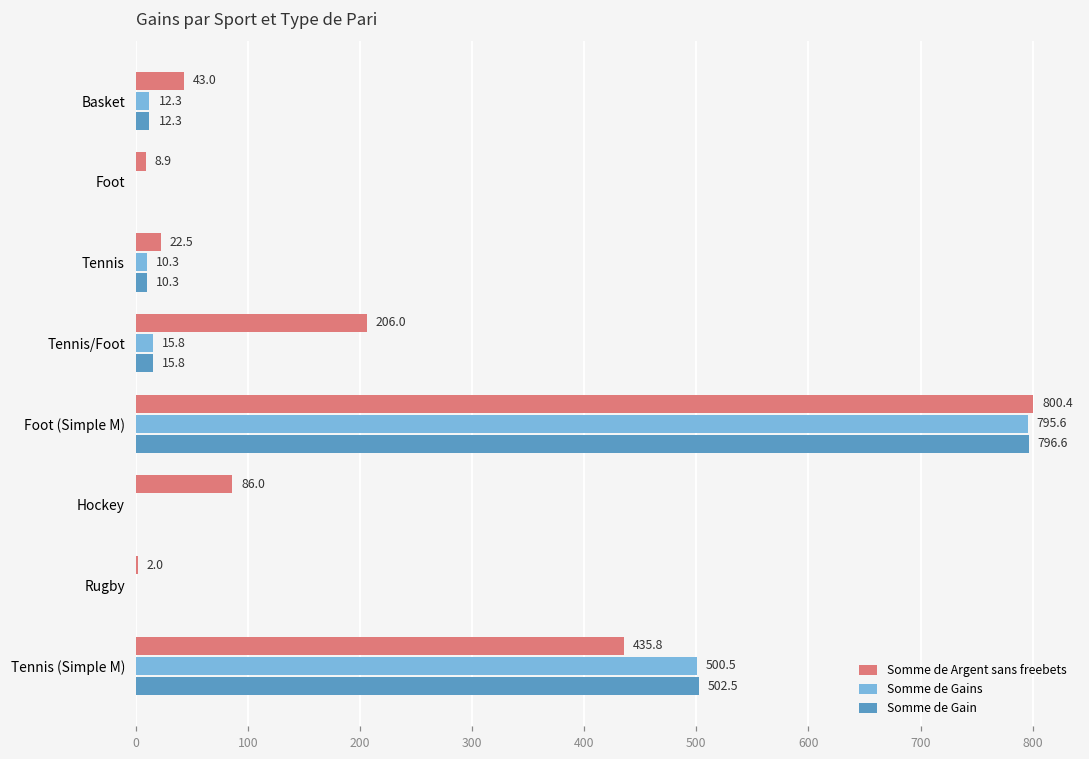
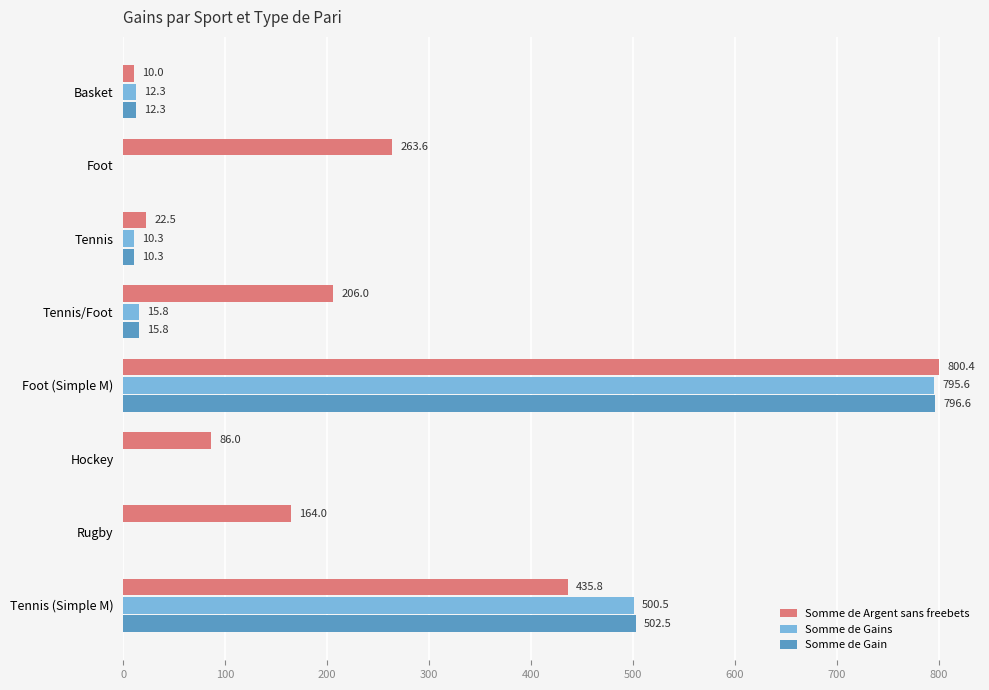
  {
    "Somme de Argent sans freebets": {
-     "Basket": 43.0,
-     "Foot": 8.9,
+     "Basket": 10.0,
+     "Foot": 263.6,
      "Tennis": 22.5,
      "Tennis/Foot": 206.0,
      "Foot (Simple M)": 800.4,
      "Hockey": 86.0,
-     "Rugby": 2.0,
+     "Rugby": 164.0,
      "Tennis (Simple M)": 435.8
    }
  }
